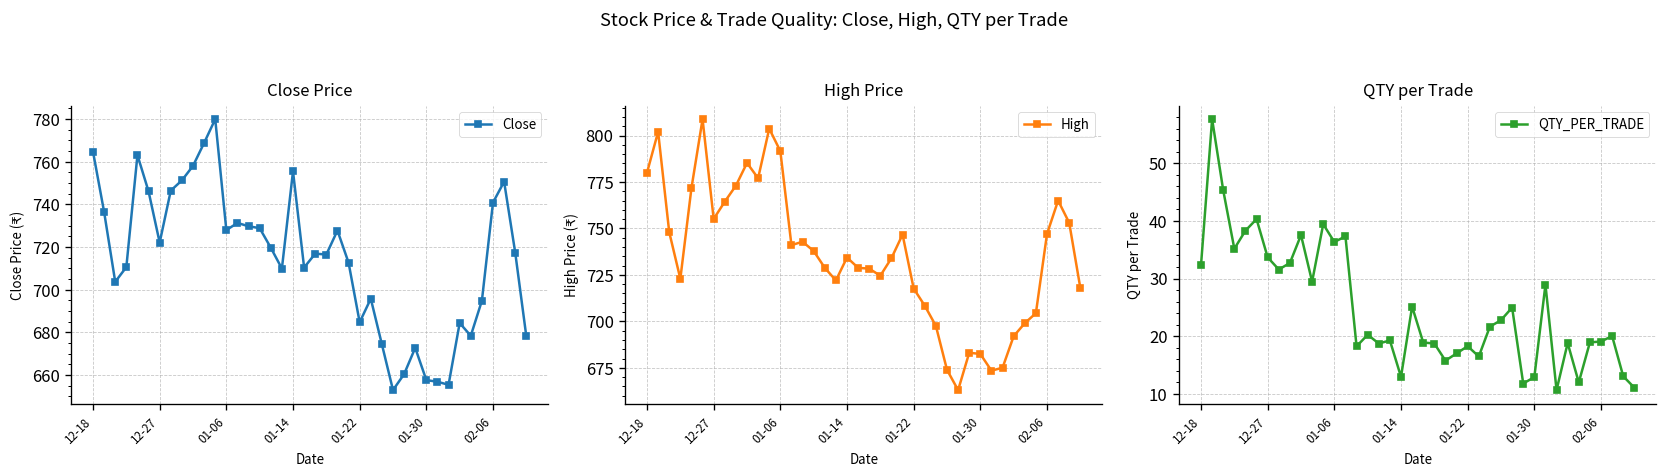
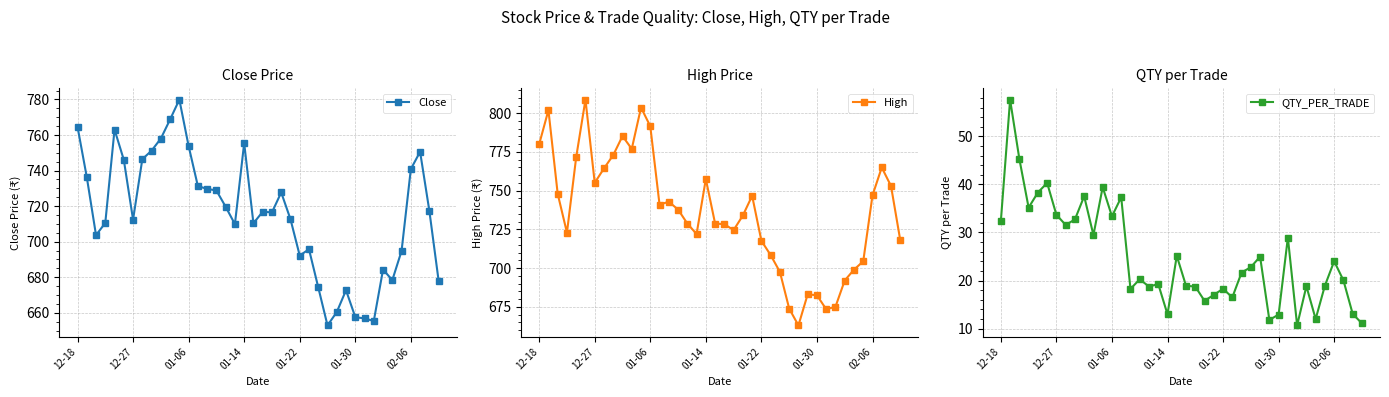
  {
    "Close Price": {
      "12-18": 765,
-     "12-27": 722,
-     "01-06": 728,
+     "12-27": 712,
+     "01-06": 754,
      "01-14": 755,
-     "01-22": 685,
+     "01-22": 692,
      "01-30": 658,
      "02-06": 741
    },
    "High Price": {
      "12-18": 780,
      "12-27": 755,
      "01-06": 792,
-     "01-14": 734,
+     "01-14": 758,
      "01-22": 718,
      "01-30": 682,
      "02-06": 747
    },
    "QTY per Trade": {
      "12-18": 32,
      "12-27": 34,
-     "01-06": 36,
+     "01-06": 33,
      "01-14": 13,
      "01-22": 18,
      "01-30": 13,
-     "02-06": 19
+     "02-06": 24
    }
  }
